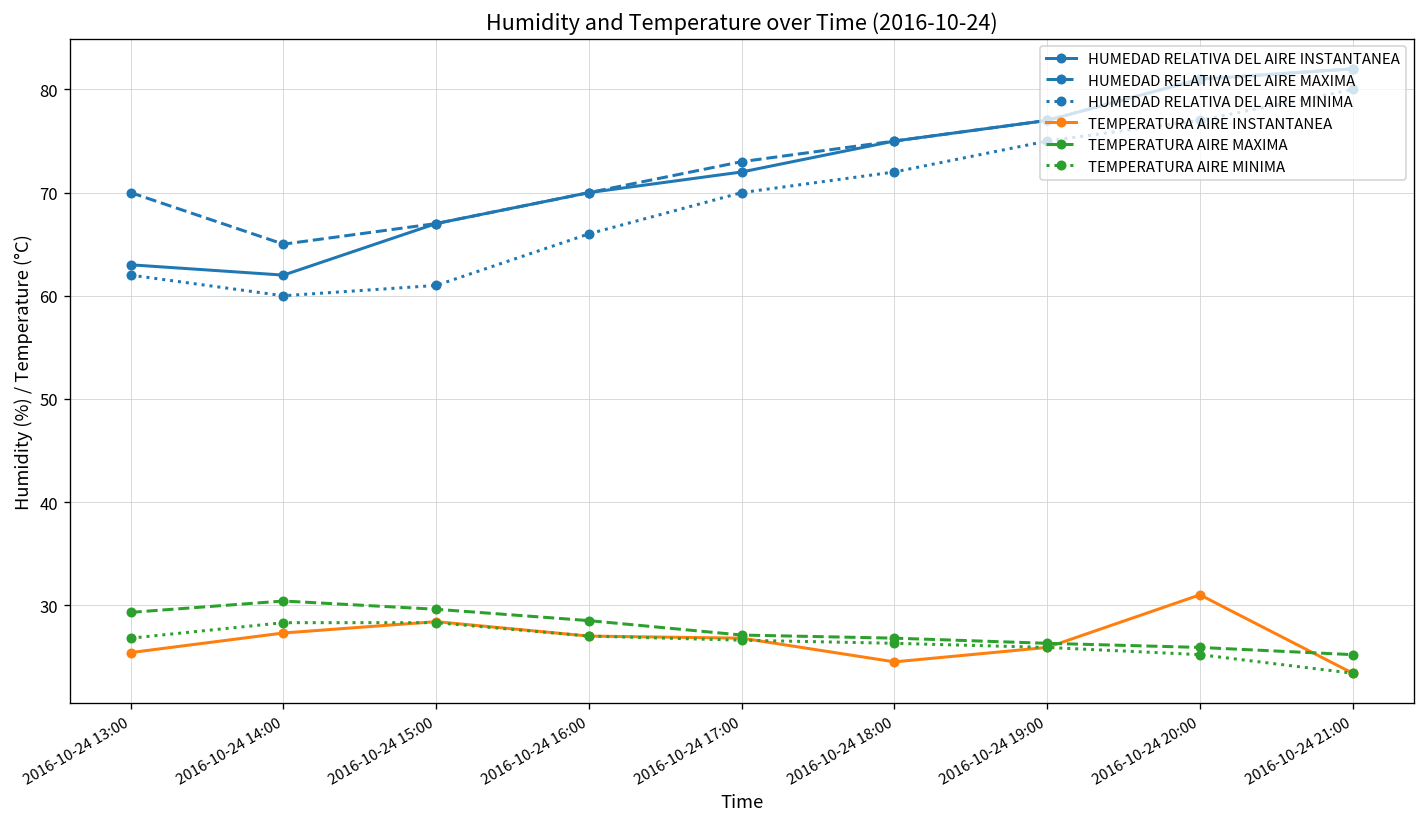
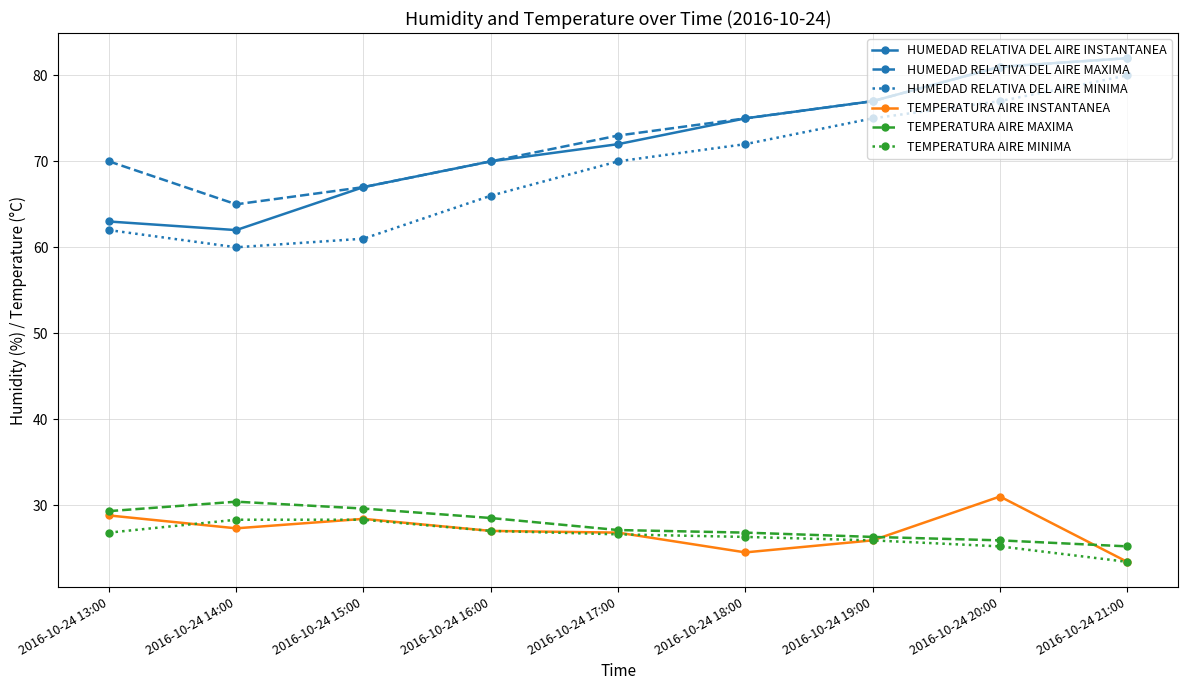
  {
    "TEMPERATURA AIRE INSTANTANEA": {
-     "2016-10-24 13:00": 25,
+     "2016-10-24 13:00": 29,
      "2016-10-24 14:00": 27,
      "2016-10-24 18:00": 25,
      "2016-10-24 20:00": 31
    }
  }
